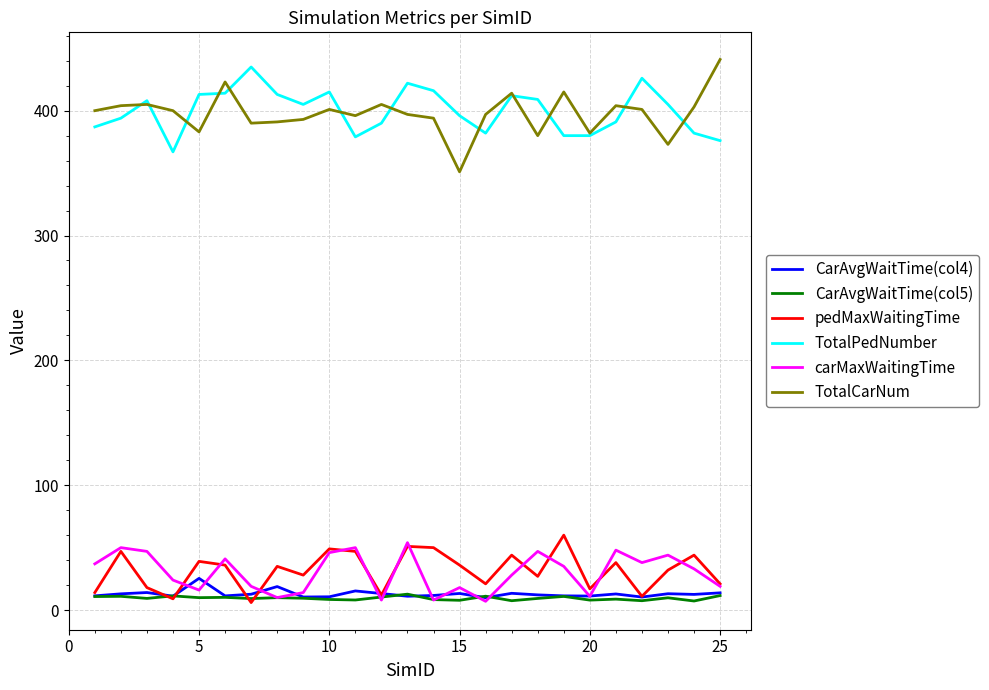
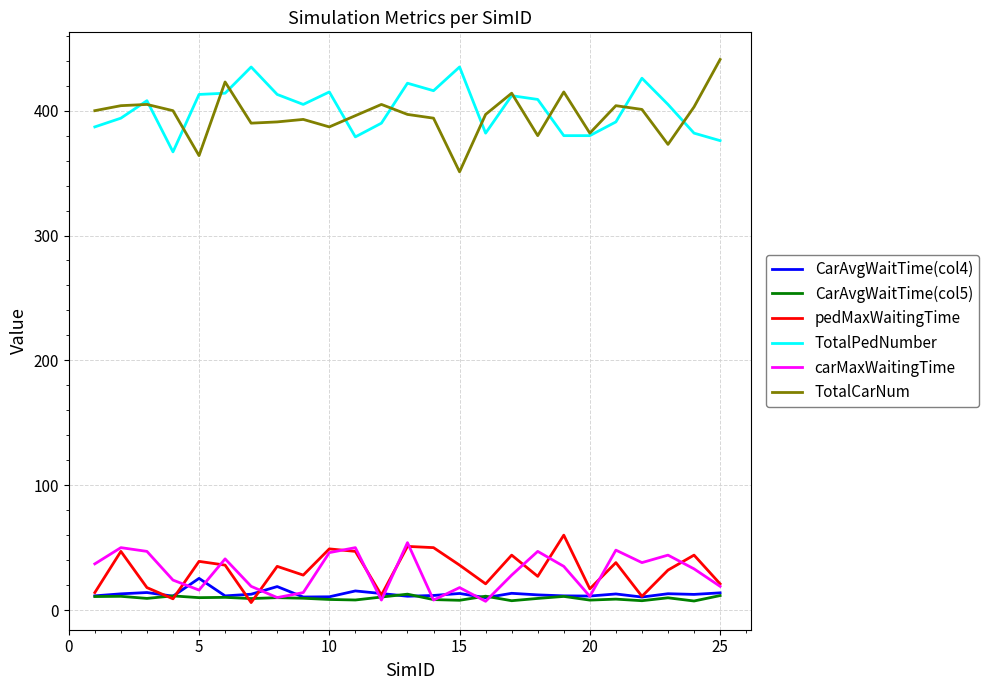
  {
    "CarAvgWaitTime(col4)": {
      "5": 25,
      "10": 11,
      "15": 13,
      "25": 14
    },
    "CarAvgWaitTime(col5)": {
      "5": 10,
      "10": 8,
      "15": 8,
      "20": 8,
      "25": 12
    },
    "pedMaxWaitingTime": {
      "5": 39,
      "10": 49,
      "15": 36,
      "20": 17
    },
    "TotalPedNumber": {
      "5": 413,
      "10": 415,
-     "15": 396,
+     "15": 435,
      "25": 376
    },
    "carMaxWaitingTime": {
      "5": 16,
      "10": 46,
      "15": 18
    },
    "TotalCarNum": {
-     "5": 383,
-     "10": 401,
+     "5": 364,
+     "10": 387,
      "15": 351,
      "25": 441
    }
  }
